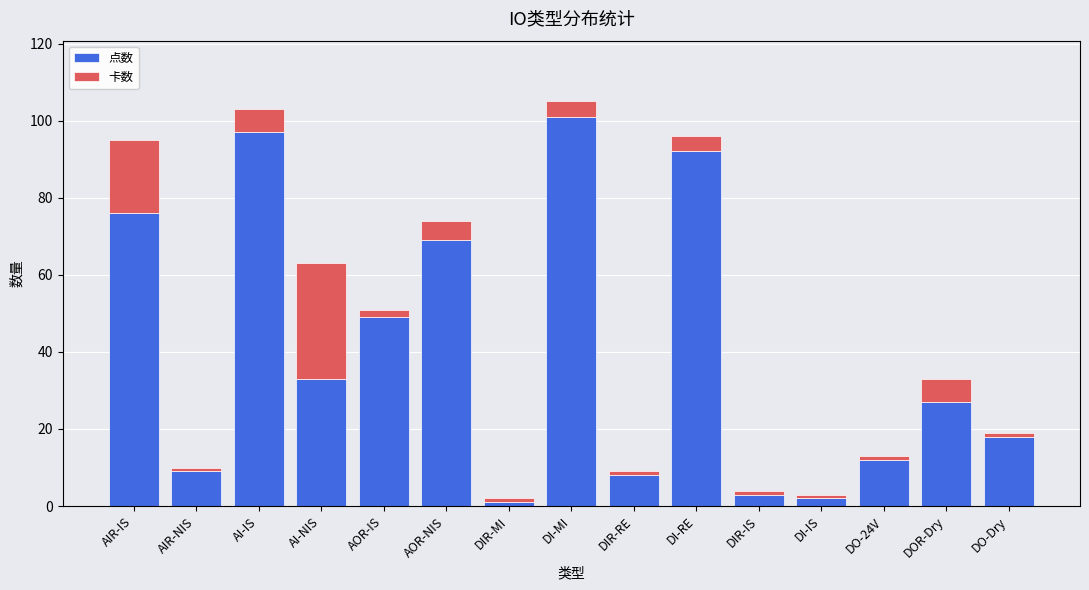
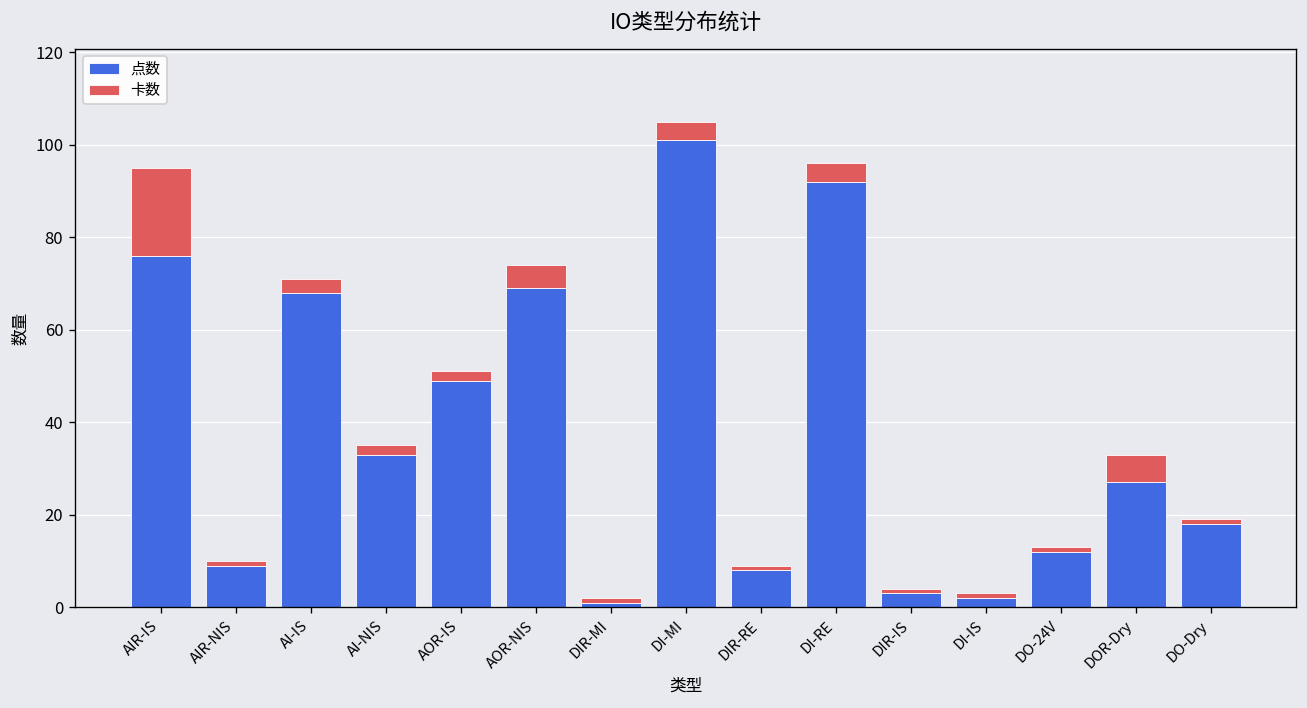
  {
    "点数": {
      "AIR-IS": 76,
      "AIR-NIS": 9,
-     "AI-IS": 97,
+     "AI-IS": 68,
      "AI-NIS": 33,
      "AOR-IS": 49,
      "AOR-NIS": 69,
      "DIR-MI": 1,
      "DI-MI": 101,
      "DIR-RE": 8,
      "DI-RE": 92,
      "DIR-IS": 3,
      "DI-IS": 2,
      "DO-24V": 12,
      "DOR-Dry": 27,
      "DO-Dry": 18
    },
    "卡数": {
      "AIR-IS": 19,
      "AIR-NIS": 1,
-     "AI-IS": 6,
-     "AI-NIS": 30,
+     "AI-IS": 3,
+     "AI-NIS": 2,
      "AOR-IS": 2,
      "AOR-NIS": 5,
      "DIR-MI": 1,
      "DI-MI": 4,
      "DIR-RE": 1,
      "DI-RE": 4,
      "DIR-IS": 1,
      "DI-IS": 1,
      "DO-24V": 1,
      "DOR-Dry": 6,
      "DO-Dry": 1
    }
  }
